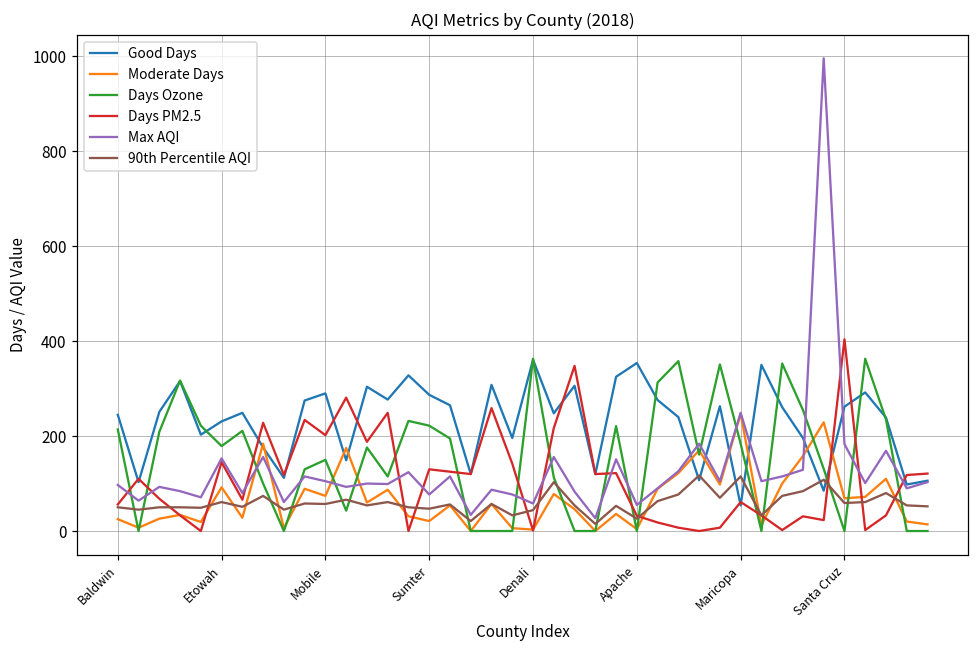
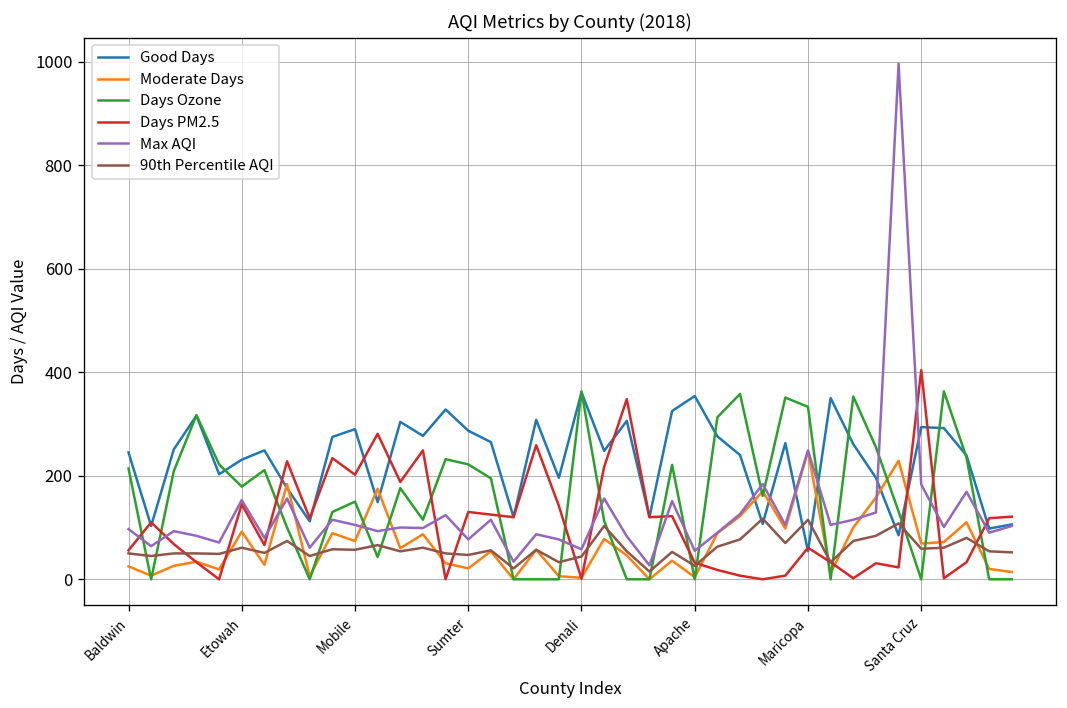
  {
    "Good Days": {
      "Baldwin": 250,
      "Etowah": 230,
      "Mobile": 290,
      "Sumter": 290,
      "Apache": 350,
      "Maricopa": 50,
-     "Santa Cruz": 260
+     "Santa Cruz": 290
    },
    "Moderate Days": {
      "Baldwin": 30,
      "Etowah": 90,
      "Mobile": 70,
      "Sumter": 20,
      "Santa Cruz": 70
    },
    "Days Ozone": {
      "Baldwin": 210,
      "Etowah": 180,
      "Mobile": 150,
      "Sumter": 220,
-     "Maricopa": 180,
+     "Maricopa": 330,
      "Santa Cruz": 0
    },
    "Days PM2.5": {
      "Baldwin": 60,
      "Etowah": 150,
      "Mobile": 200,
      "Sumter": 130,
      "Apache": 30,
      "Maricopa": 60,
      "Santa Cruz": 400
    },
    "Max AQI": {
      "Baldwin": 100,
      "Etowah": 150,
      "Mobile": 110,
      "Sumter": 80,
      "Denali": 60,
      "Apache": 60,
      "Santa Cruz": 180
    },
    "90th Percentile AQI": {
      "Baldwin": 50,
      "Etowah": 60,
      "Mobile": 60,
      "Sumter": 50,
      "Denali": 40,
      "Apache": 30,
      "Maricopa": 120,
      "Santa Cruz": 60
    }
  }
